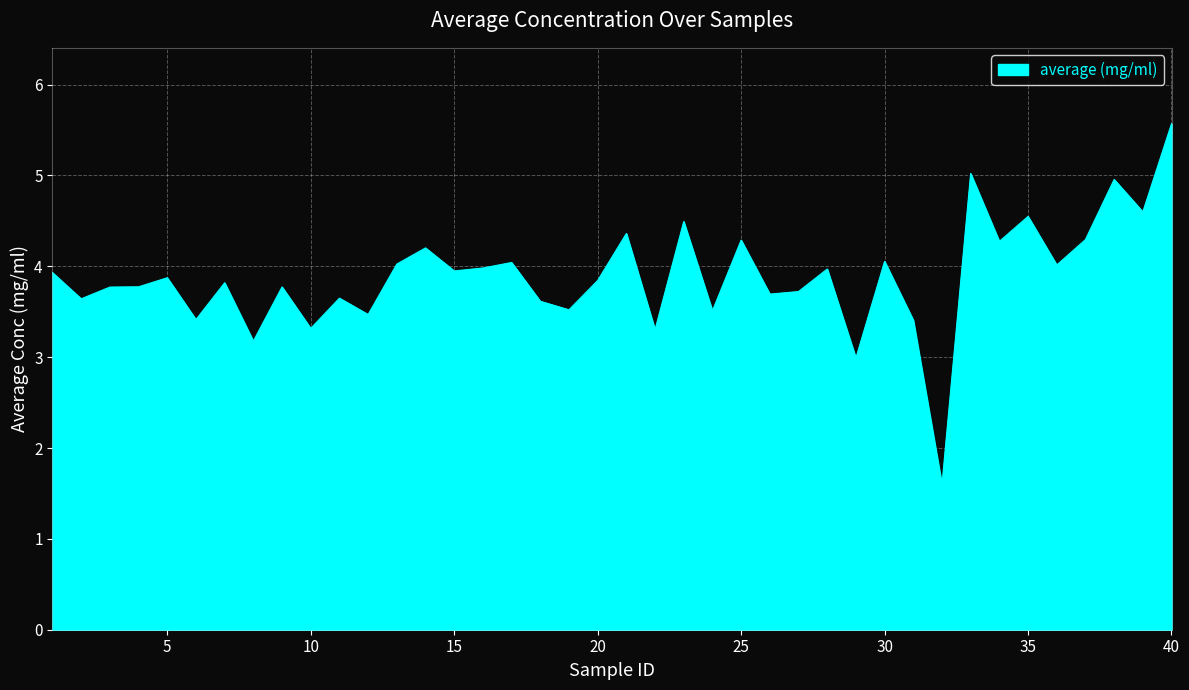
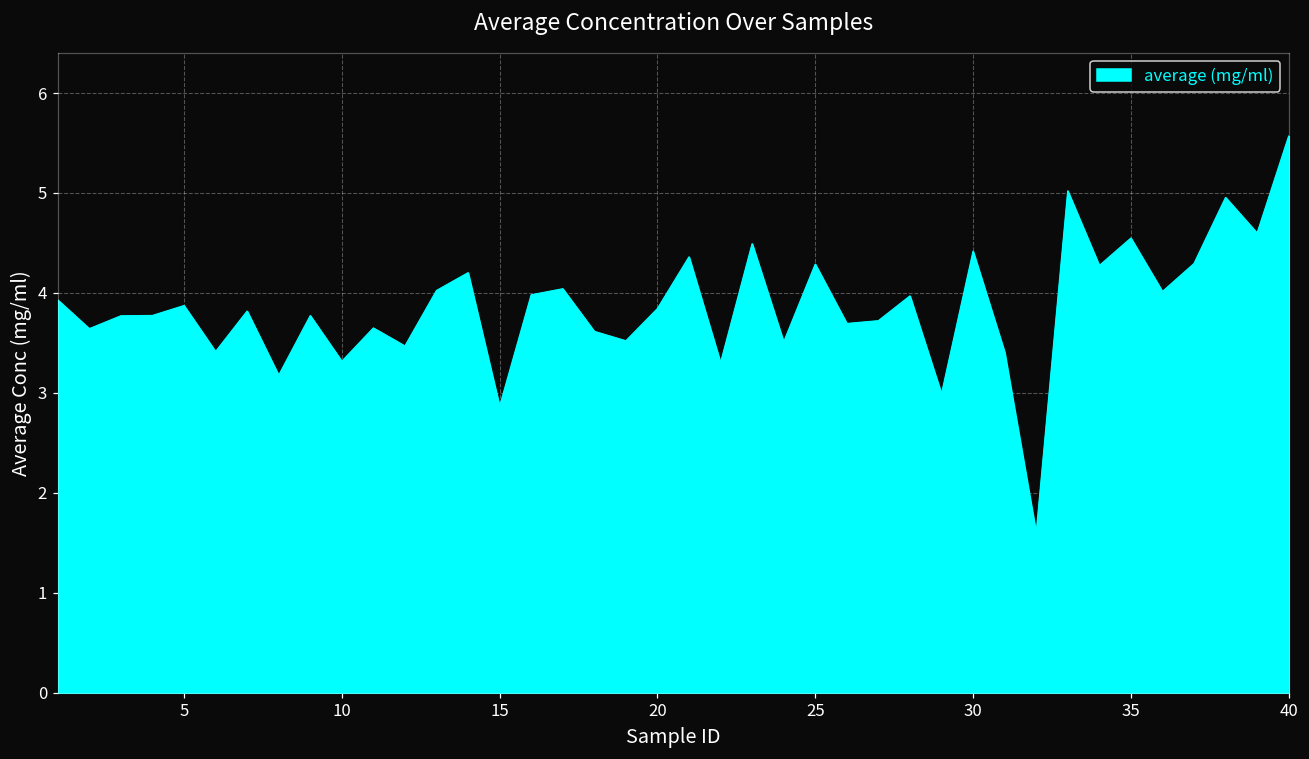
  {
    "5": 3.9,
    "10": 3.3,
-   "15": 3.9,
+   "15": 2.9,
    "20": 3.8,
    "25": 4.3,
-   "30": 4.1,
+   "30": 4.4,
    "35": 4.5,
    "40": 5.6
  }
